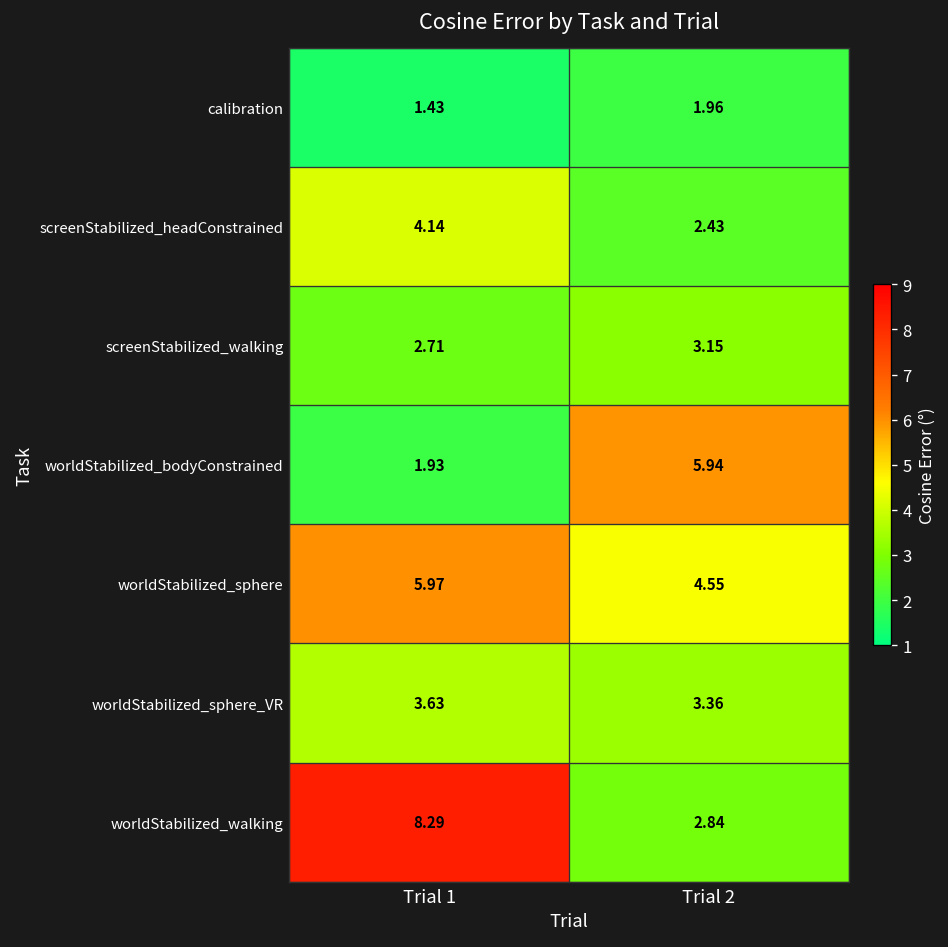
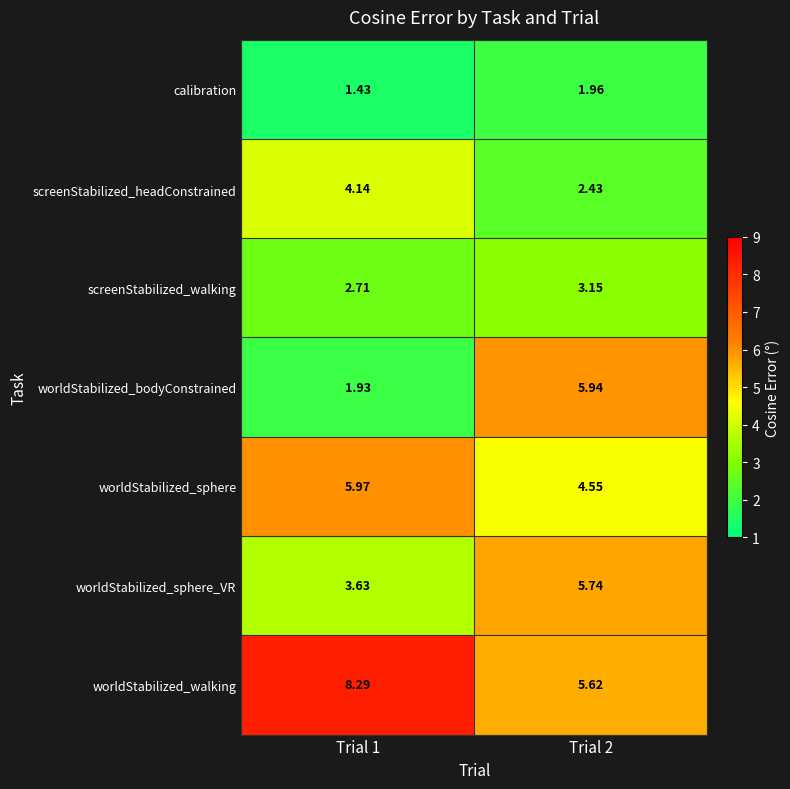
  {
    "calibration": {
      "Trial 1": 1.43,
      "Trial 2": 1.96
    },
    "screenStabilized_headConstrained": {
      "Trial 1": 4.14,
      "Trial 2": 2.43
    },
    "screenStabilized_walking": {
      "Trial 1": 2.71,
      "Trial 2": 3.15
    },
    "worldStabilized_bodyConstrained": {
      "Trial 1": 1.93,
      "Trial 2": 5.94
    },
    "worldStabilized_sphere": {
      "Trial 1": 5.97,
      "Trial 2": 4.55
    },
    "worldStabilized_sphere_VR": {
      "Trial 1": 3.63,
-     "Trial 2": 3.36
+     "Trial 2": 5.74
    },
    "worldStabilized_walking": {
      "Trial 1": 8.29,
-     "Trial 2": 2.84
+     "Trial 2": 5.62
    }
  }
